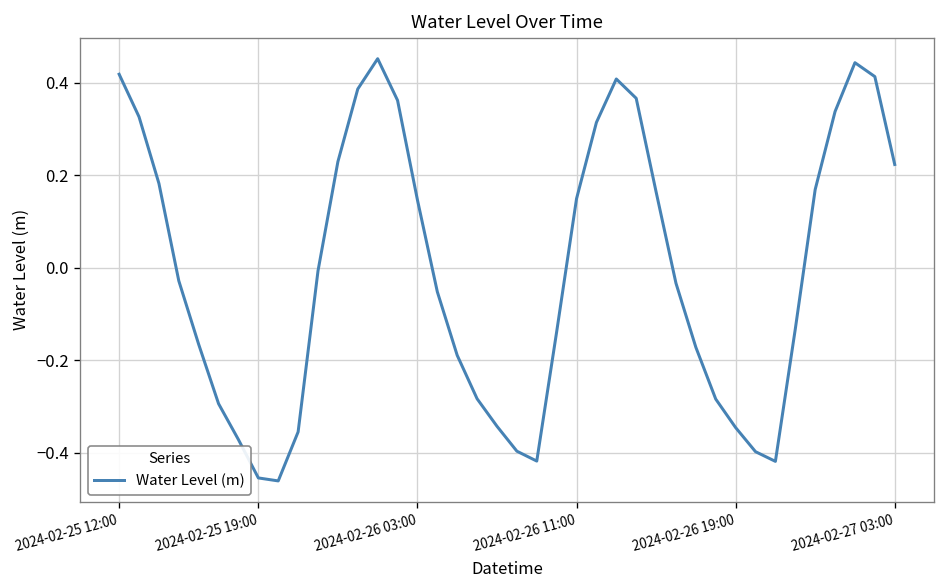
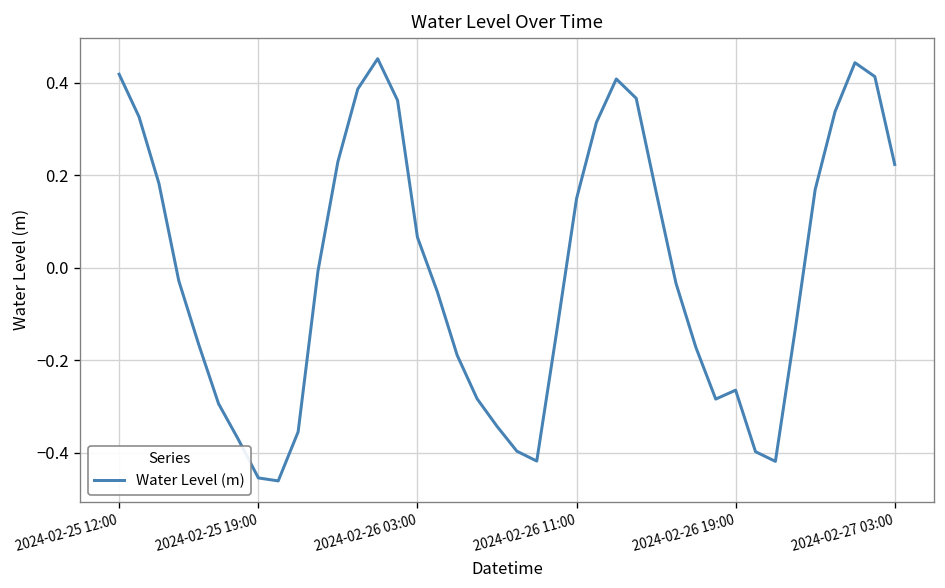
  {
    "2024-02-25 12:00": 0.42,
    "2024-02-25 19:00": -0.45,
-   "2024-02-26 03:00": 0.15,
+   "2024-02-26 03:00": 0.07,
    "2024-02-26 11:00": 0.15,
-   "2024-02-26 19:00": -0.35,
+   "2024-02-26 19:00": -0.26,
    "2024-02-27 03:00": 0.22
  }
